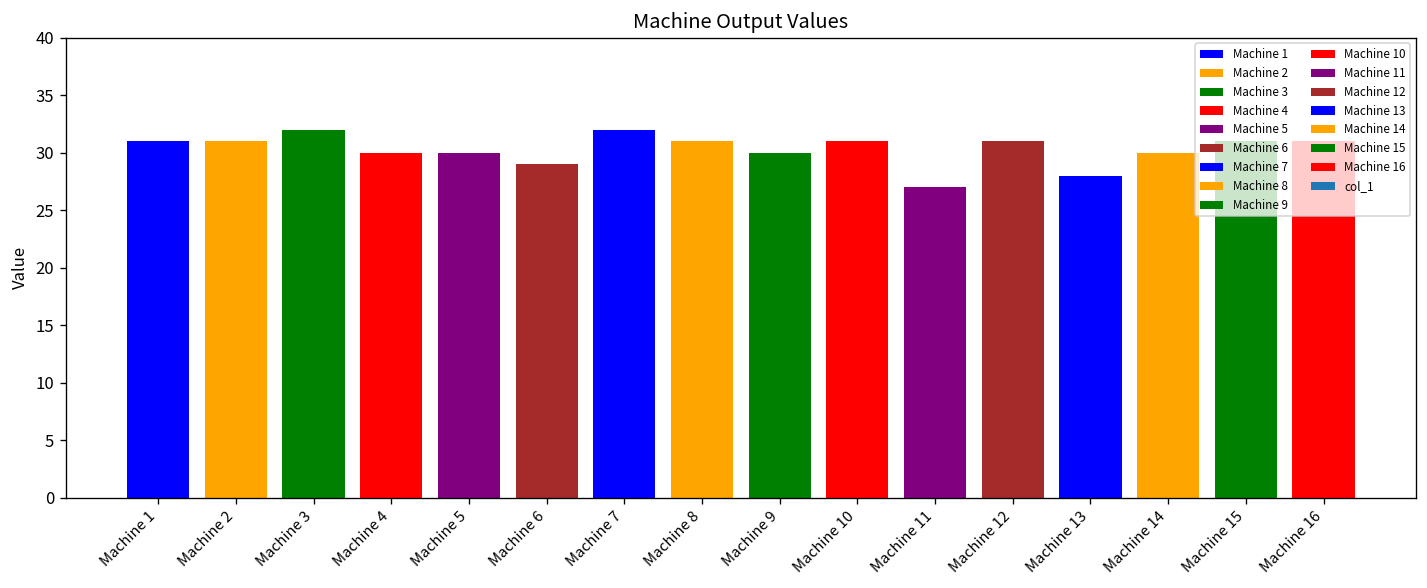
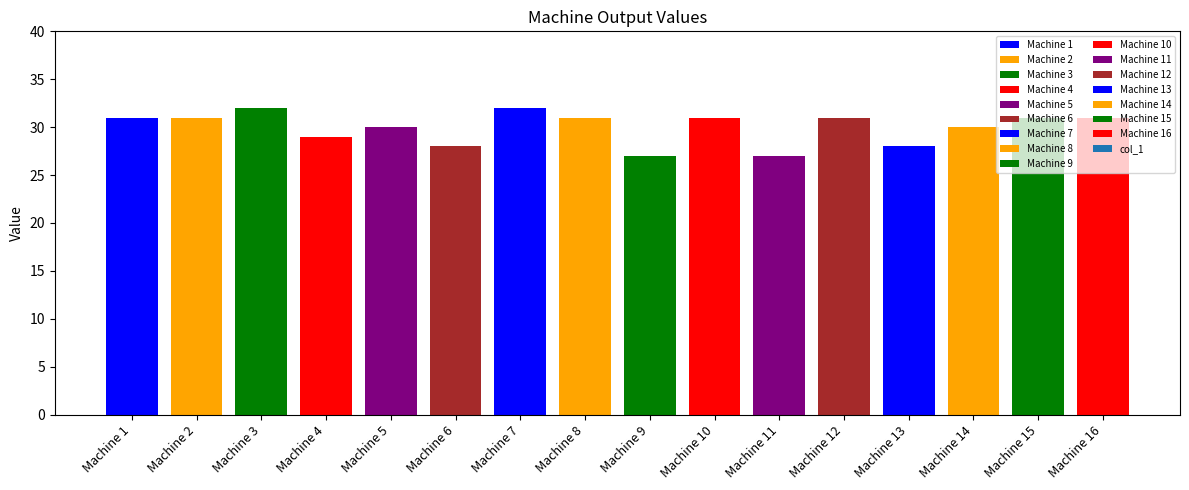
  {
    "Machine 1": 31,
    "Machine 2": 31,
    "Machine 3": 32,
-   "Machine 4": 30,
+   "Machine 4": 29,
    "Machine 5": 30,
-   "Machine 6": 29,
+   "Machine 6": 28,
    "Machine 7": 32,
    "Machine 8": 31,
-   "Machine 9": 30,
+   "Machine 9": 27,
    "Machine 10": 31,
    "Machine 11": 27,
    "Machine 12": 31,
    "Machine 13": 28,
    "Machine 14": 30
  }
